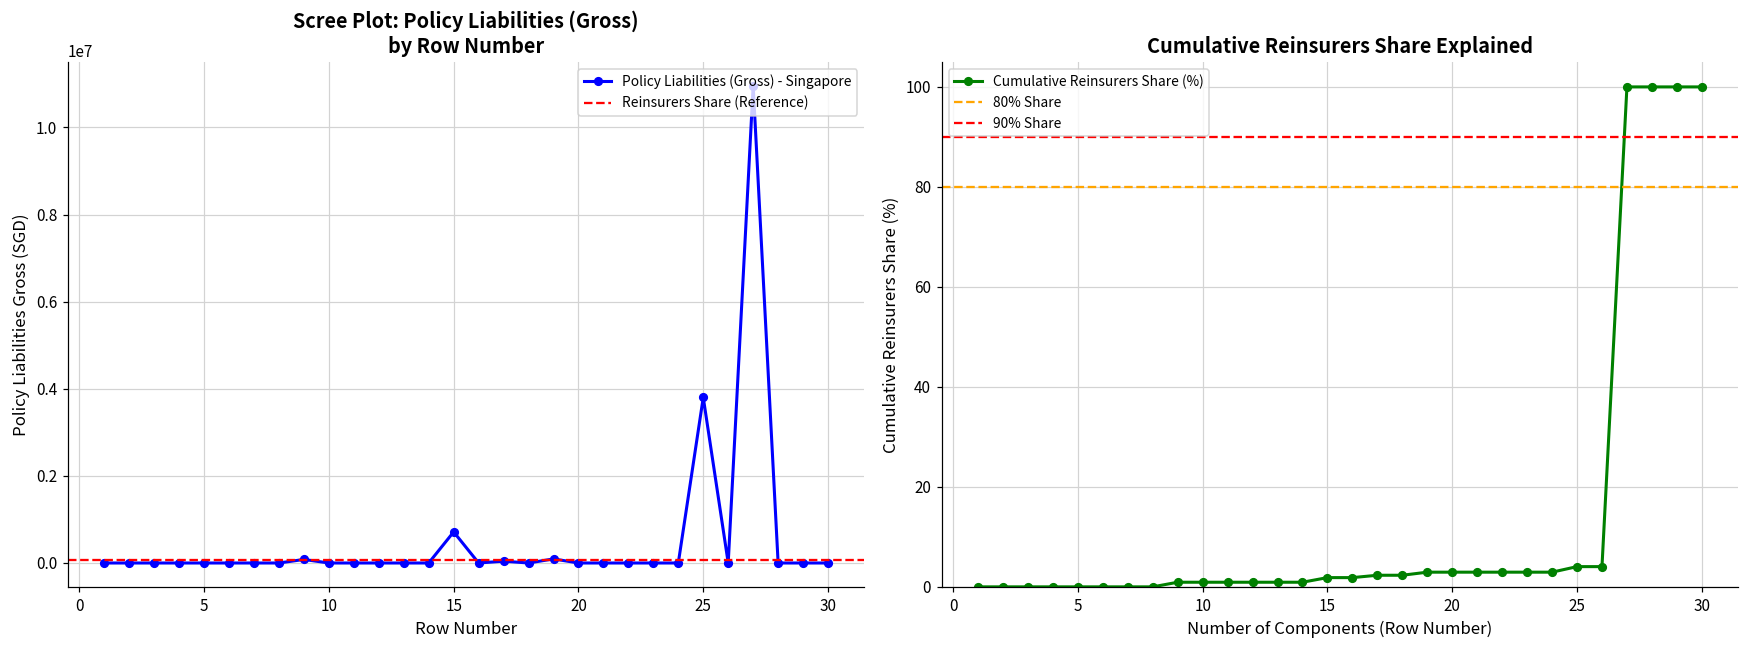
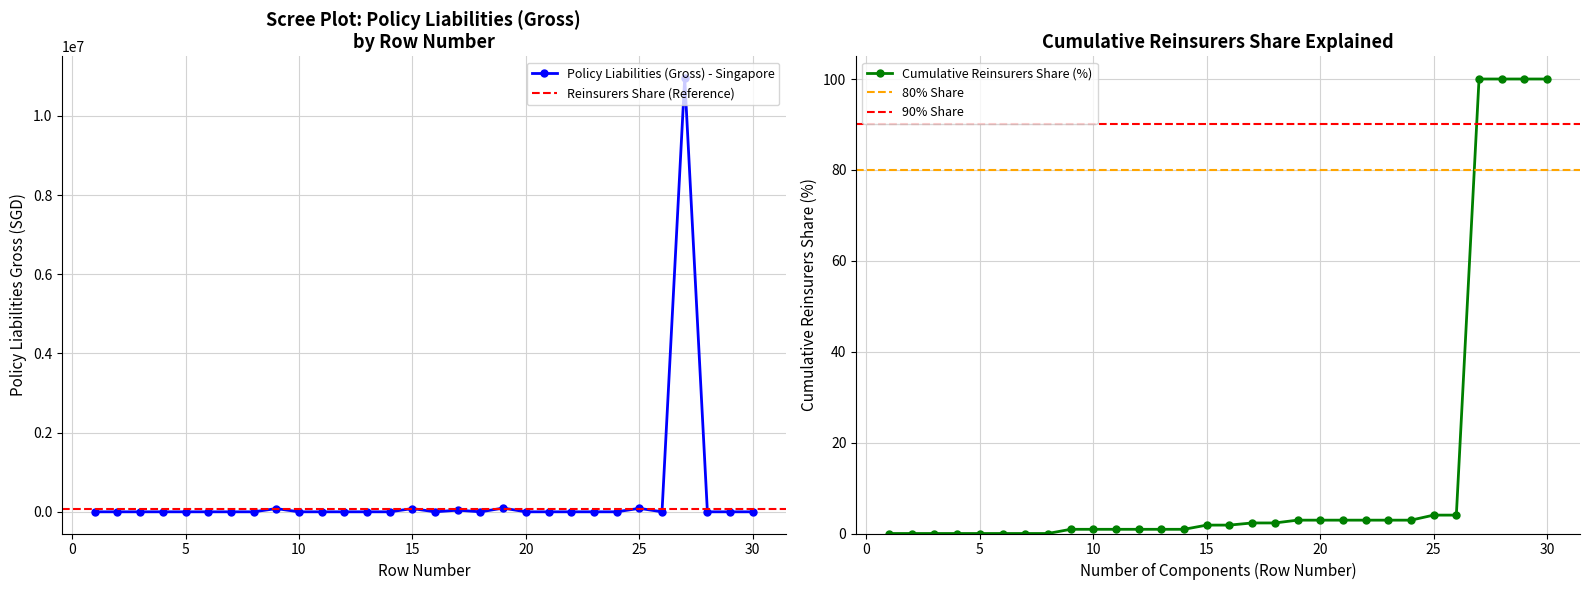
  {
    "Scree Plot: Policy Liabilities (Gross) by Row Number": {
      "5": 0,
      "10": 0,
-     "15": 700000,
+     "15": 100000,
      "20": 0,
-     "25": 3800000,
+     "25": 100000,
      "30": 0
    },
    "Cumulative Reinsurers Share Explained": {
      "5": 0,
      "10": 1,
      "15": 2,
      "20": 3,
      "25": 4,
      "30": 100
    }
  }
